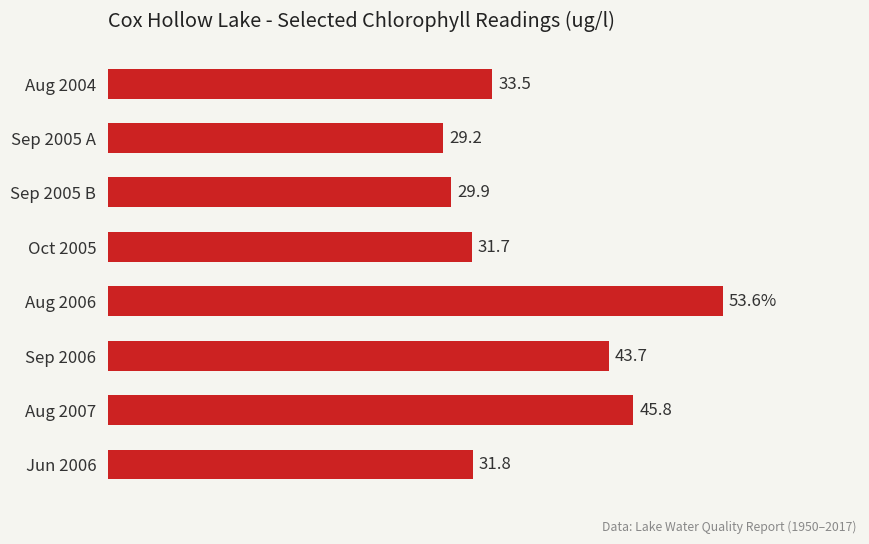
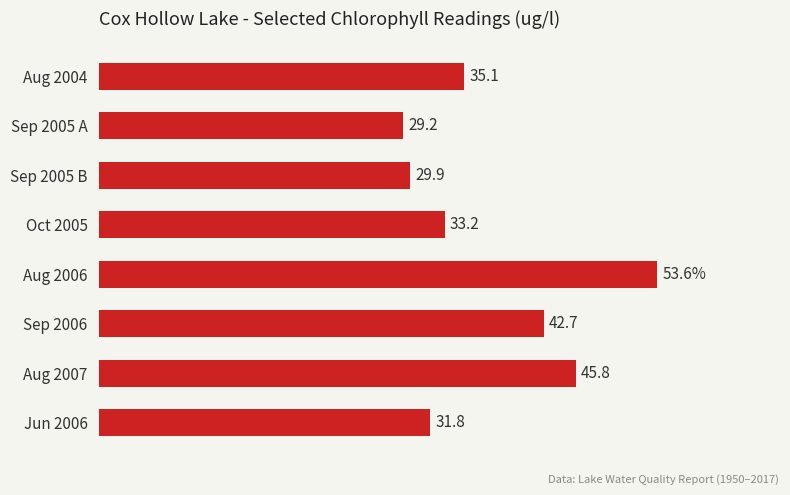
  {
-   "Aug 2004": "33.5",
+   "Aug 2004": "35.1",
    "Sep 2005 A": "29.2",
    "Sep 2005 B": "29.9",
-   "Oct 2005": "31.7",
+   "Oct 2005": "33.2",
    "Aug 2006": "53.6%",
-   "Sep 2006": "43.7",
+   "Sep 2006": "42.7",
    "Aug 2007": "45.8",
    "Jun 2006": "31.8"
  }
